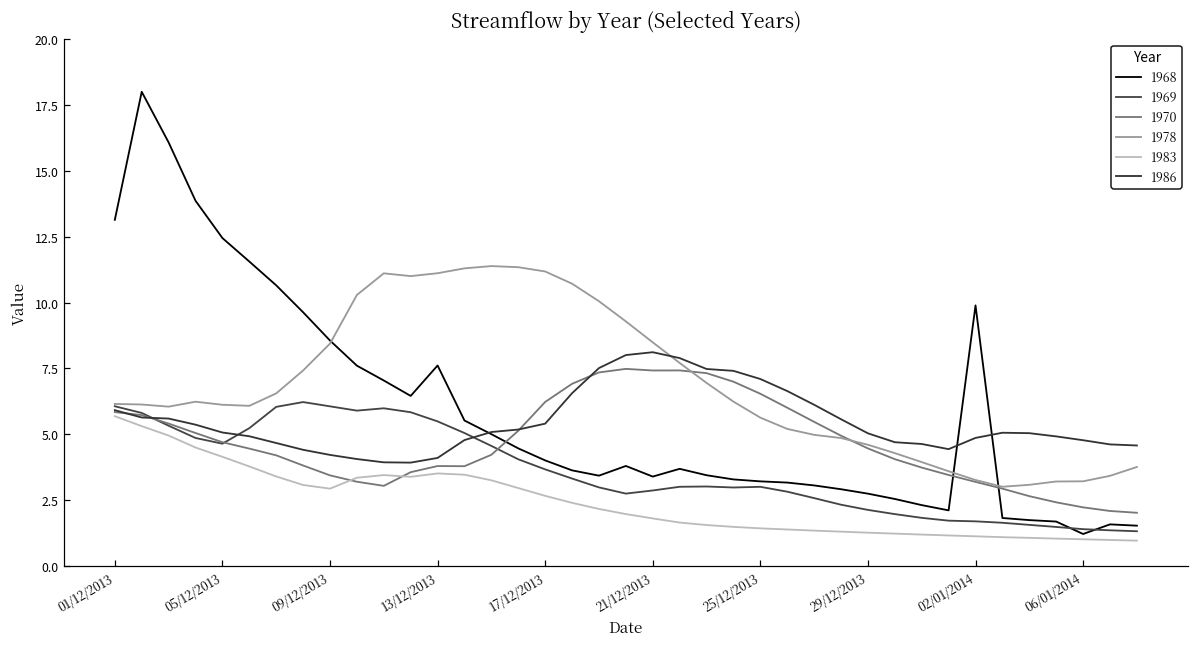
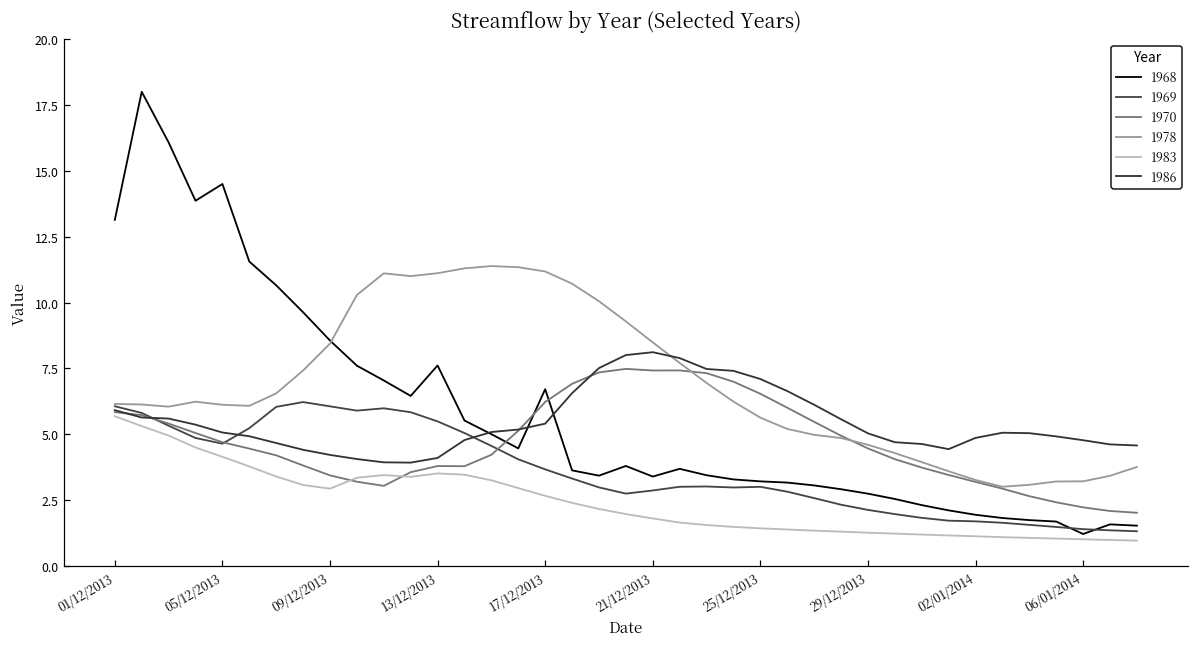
  {
    "1968": {
      "01/12/2013": 13.1,
-     "05/12/2013": 12.5,
+     "05/12/2013": 14.5,
      "09/12/2013": 8.6,
      "13/12/2013": 7.6,
-     "17/12/2013": 4.0,
+     "17/12/2013": 6.7,
      "21/12/2013": 3.4,
      "25/12/2013": 3.2,
      "29/12/2013": 2.7,
-     "02/01/2014": 9.9,
+     "02/01/2014": 1.9,
      "06/01/2014": 1.2
    }
  }
